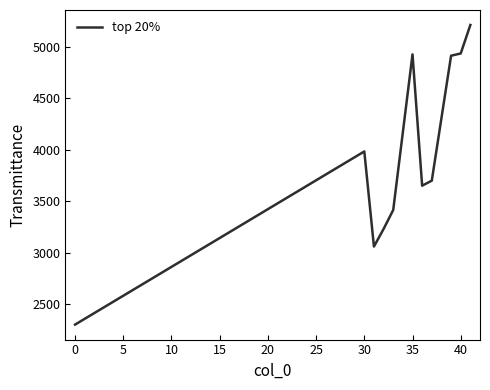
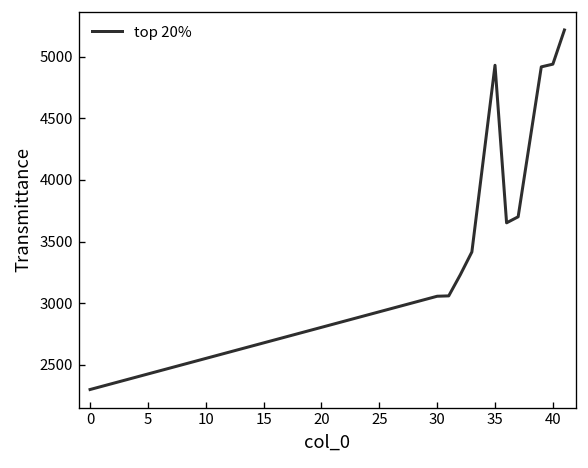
  {
    "0": 2300,
-   "30": 3990,
+   "30": 3060,
    "35": 4930,
    "40": 4940
  }
